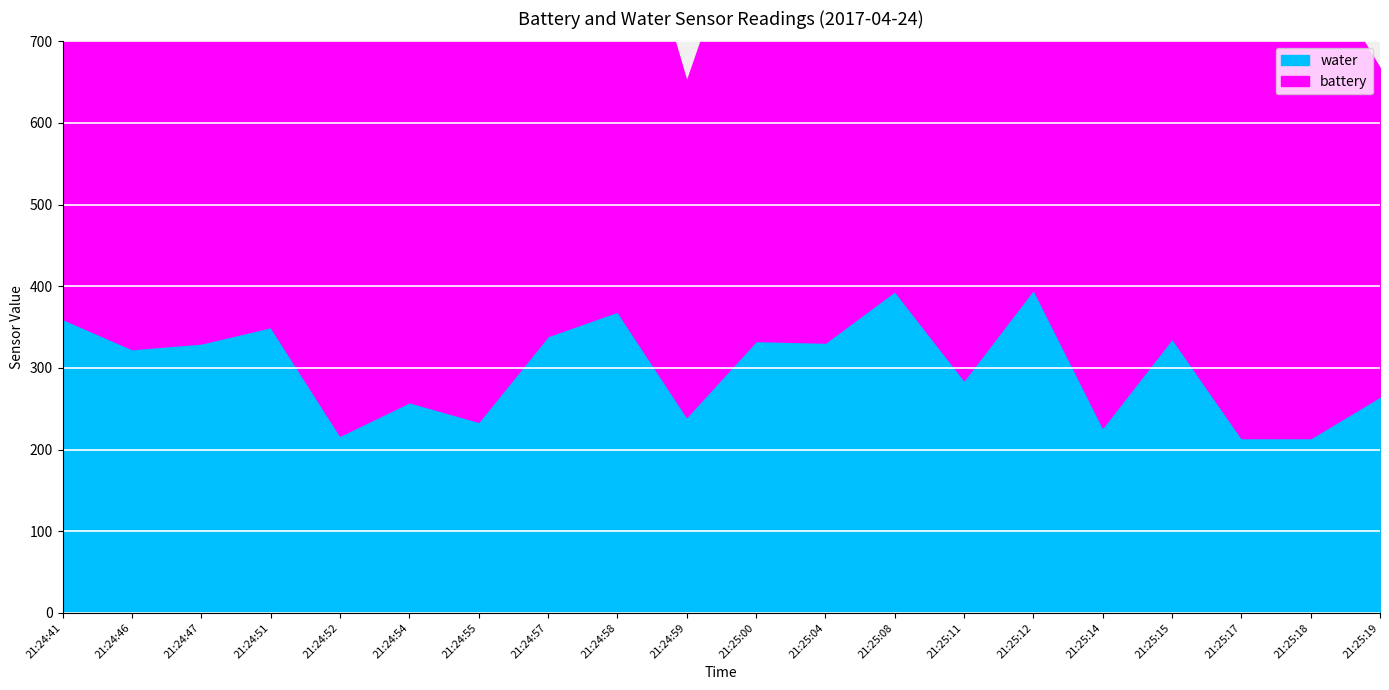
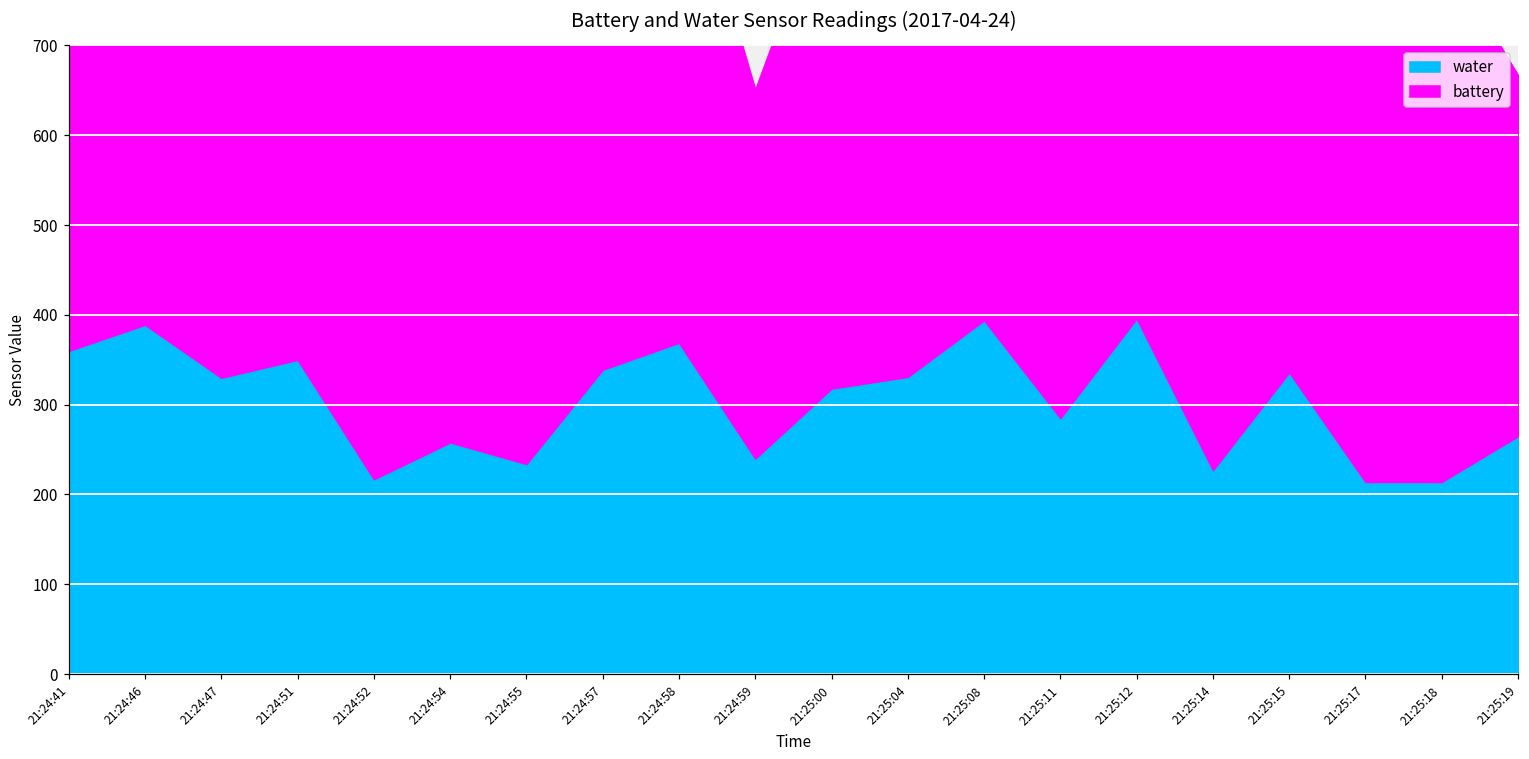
  {
    "water": {
      "21:24:41": 360,
-     "21:24:46": 320,
+     "21:24:46": 390,
      "21:24:47": 330,
      "21:24:51": 350,
      "21:24:52": 220,
      "21:24:54": 260,
      "21:24:55": 230,
      "21:24:57": 340,
      "21:24:58": 370,
      "21:24:59": 240,
-     "21:25:00": 330,
+     "21:25:00": 320,
      "21:25:04": 330,
      "21:25:08": 390,
      "21:25:11": 290,
      "21:25:12": 400,
      "21:25:14": 230,
      "21:25:15": 340,
      "21:25:17": 210,
      "21:25:18": 210,
      "21:25:19": 270
    },
    "battery": {
      "21:24:59": 410,
      "21:25:19": 400
    }
  }
